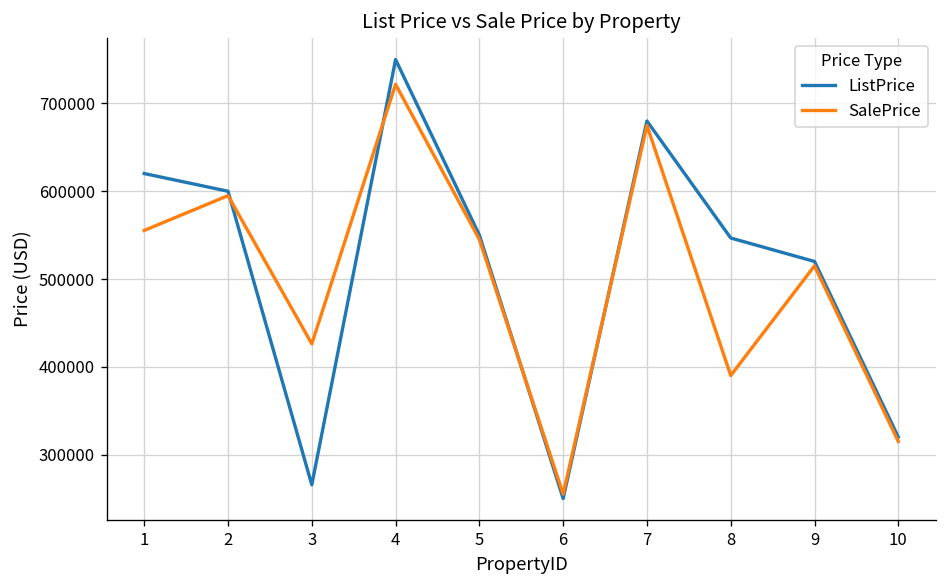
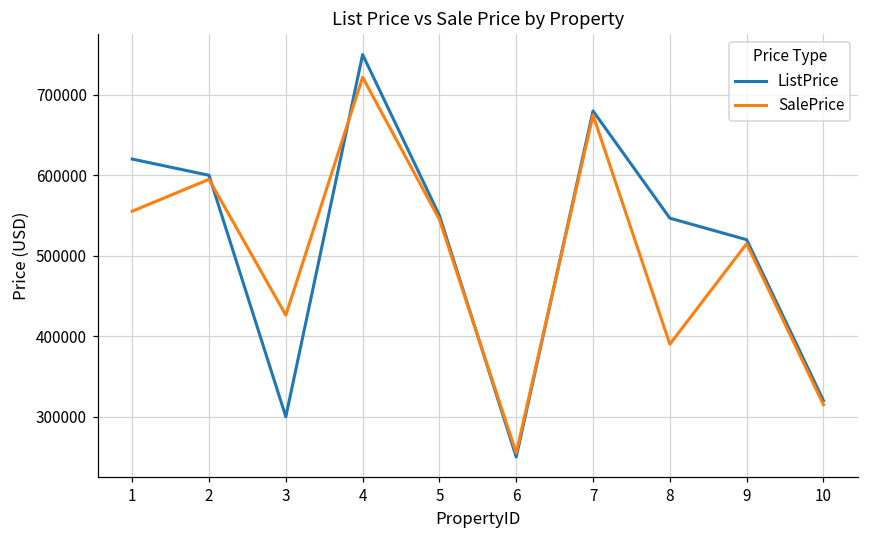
  {
    "ListPrice": {
      "1": 620000,
      "2": 600000,
-     "3": 270000,
+     "3": 300000,
      "4": 750000,
      "5": 550000,
      "6": 250000,
      "7": 680000,
      "8": 550000,
      "9": 520000,
      "10": 320000
    },
    "SalePrice": {
      "1": 560000,
      "2": 600000,
      "3": 430000,
      "4": 720000,
      "5": 550000,
      "6": 260000,
      "7": 680000,
      "8": 390000,
      "9": 520000,
      "10": 320000
    }
  }
